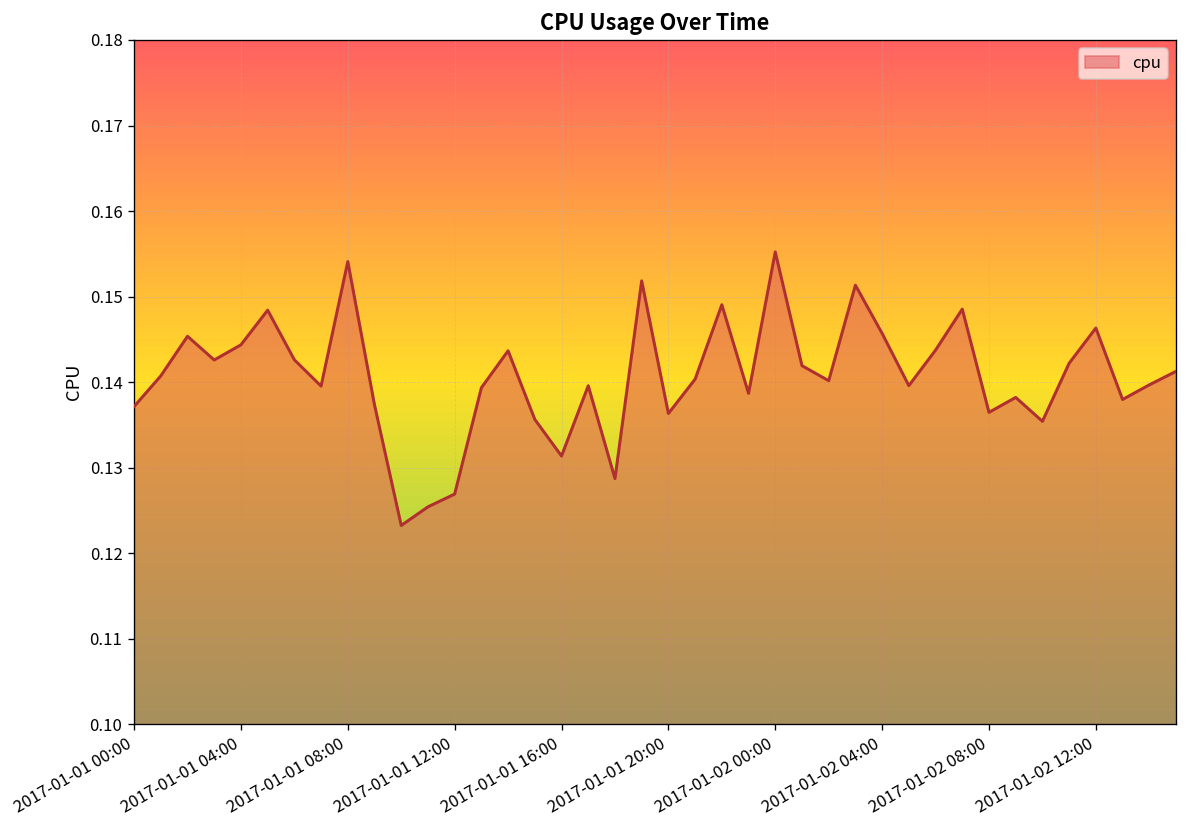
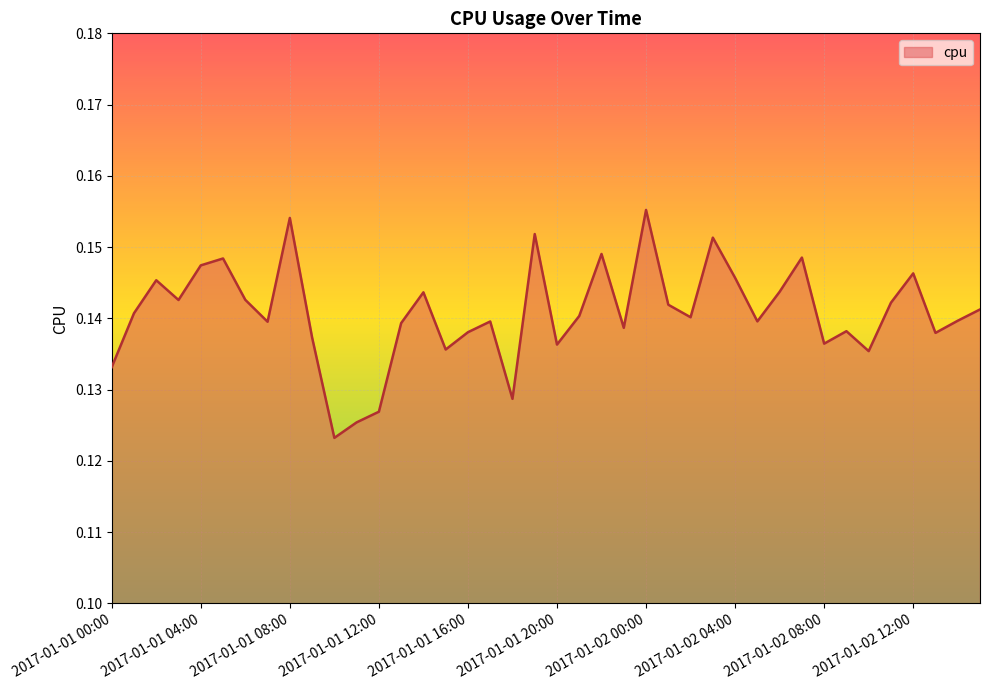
  {
-   "2017-01-01 00:00": 0.137,
-   "2017-01-01 04:00": 0.144,
+   "2017-01-01 00:00": 0.133,
+   "2017-01-01 04:00": 0.147,
    "2017-01-01 08:00": 0.154,
    "2017-01-01 12:00": 0.127,
-   "2017-01-01 16:00": 0.131,
+   "2017-01-01 16:00": 0.138,
    "2017-01-01 20:00": 0.136,
    "2017-01-02 00:00": 0.155,
    "2017-01-02 04:00": 0.146,
    "2017-01-02 08:00": 0.136,
    "2017-01-02 12:00": 0.146
  }
